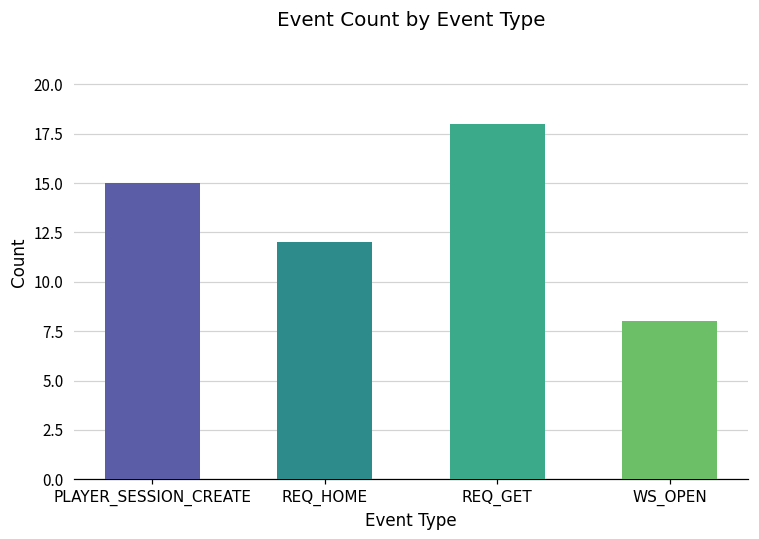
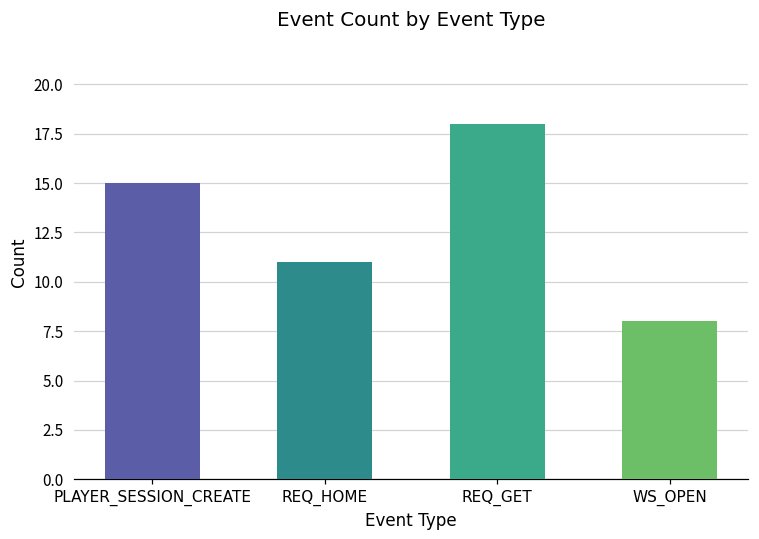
  {
    "PLAYER_SESSION_CREATE": 15,
-   "REQ_HOME": 12,
+   "REQ_HOME": 11,
    "REQ_GET": 18,
    "WS_OPEN": 8
  }
